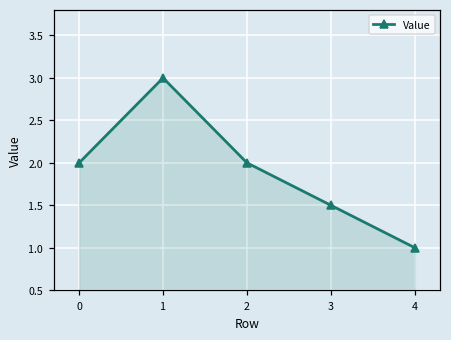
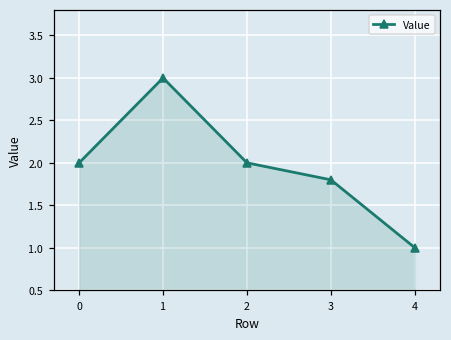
  {
    "0": 2.0,
    "1": 3.0,
    "2": 2.0,
-   "3": 1.5,
+   "3": 1.8,
    "4": 1.0
  }
